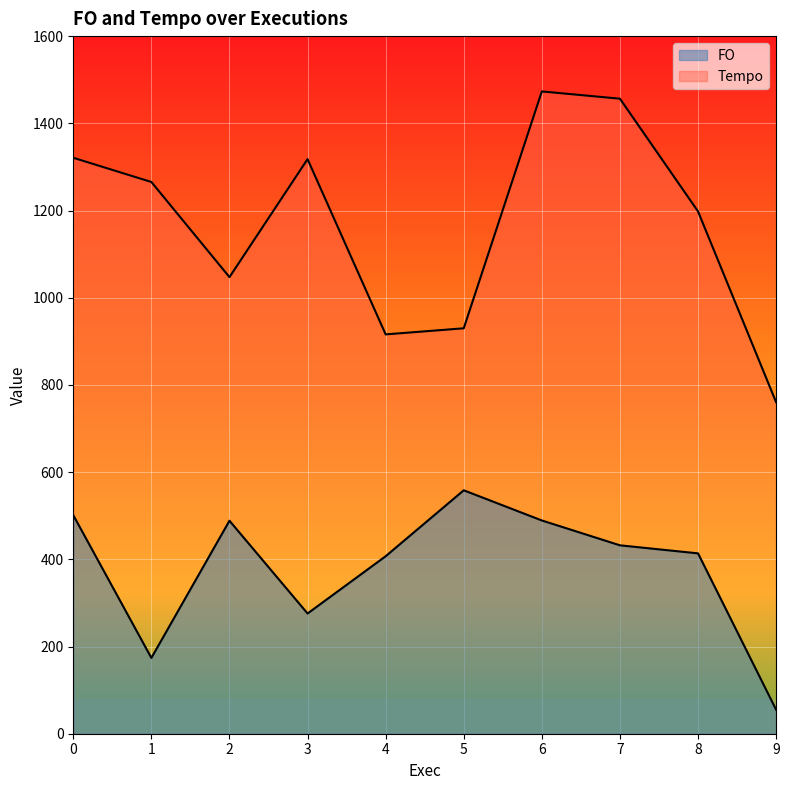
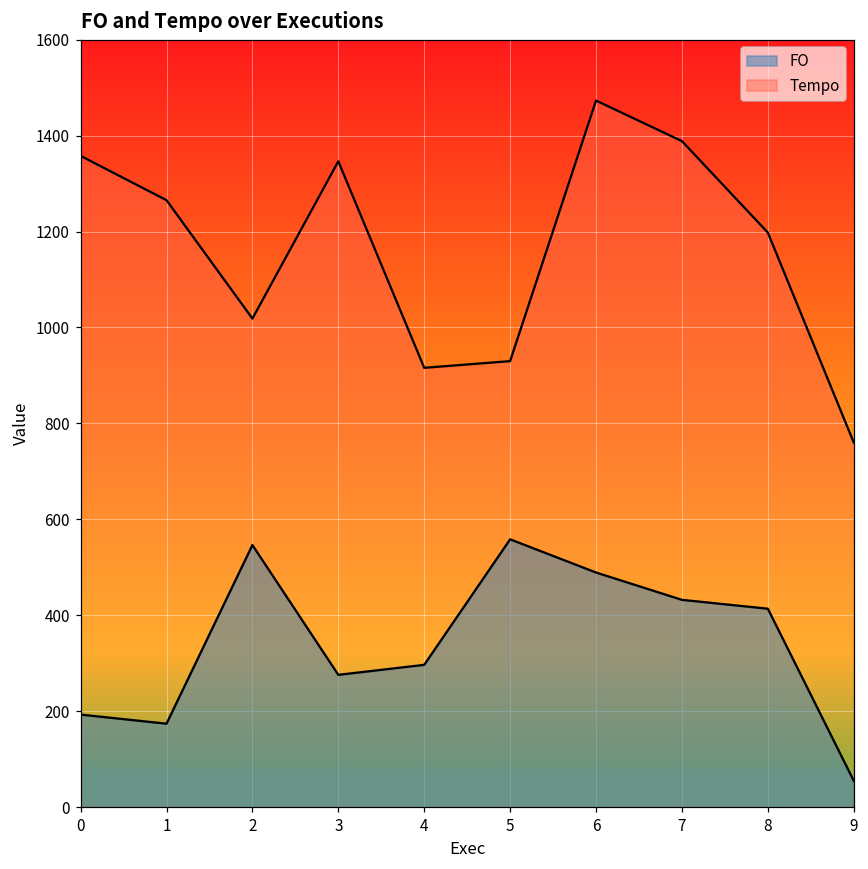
  {
    "FO": {
-     "0": 500,
+     "0": 190,
      "1": 170,
-     "2": 490,
+     "2": 550,
      "3": 280,
-     "4": 410,
+     "4": 300,
      "5": 560,
      "6": 490,
      "7": 430,
      "8": 410,
      "9": 50
    },
    "Tempo": {
-     "0": 1320,
+     "0": 1360,
      "1": 1270,
-     "2": 1050,
-     "3": 1320,
+     "2": 1020,
+     "3": 1350,
      "4": 920,
      "5": 930,
      "6": 1470,
-     "7": 1460,
+     "7": 1390,
      "8": 1200,
      "9": 760
    }
  }
